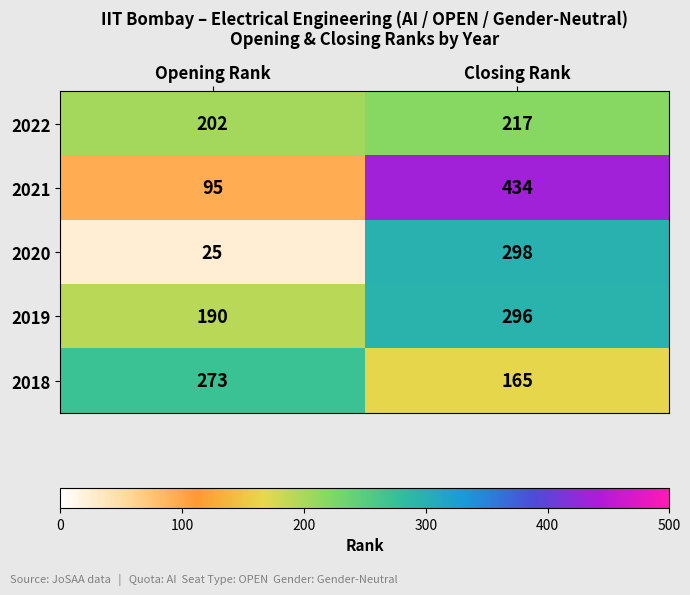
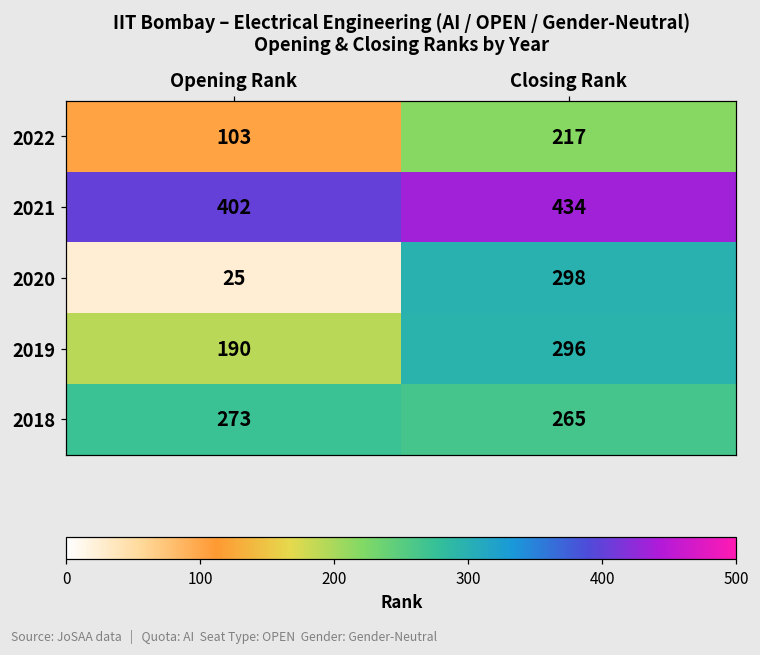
  {
    "2022": {
-     "Opening Rank": 202,
+     "Opening Rank": 103,
      "Closing Rank": 217
    },
    "2021": {
-     "Opening Rank": 95,
+     "Opening Rank": 402,
      "Closing Rank": 434
    },
    "2020": {
      "Opening Rank": 25,
      "Closing Rank": 298
    },
    "2019": {
      "Opening Rank": 190,
      "Closing Rank": 296
    },
    "2018": {
      "Opening Rank": 273,
-     "Closing Rank": 165
+     "Closing Rank": 265
    }
  }
